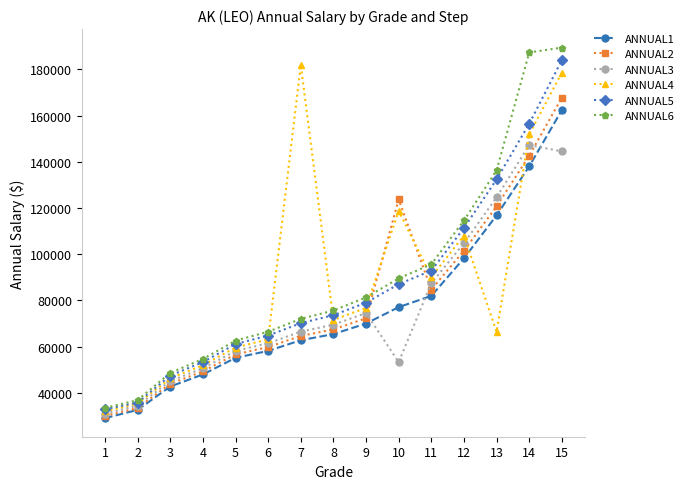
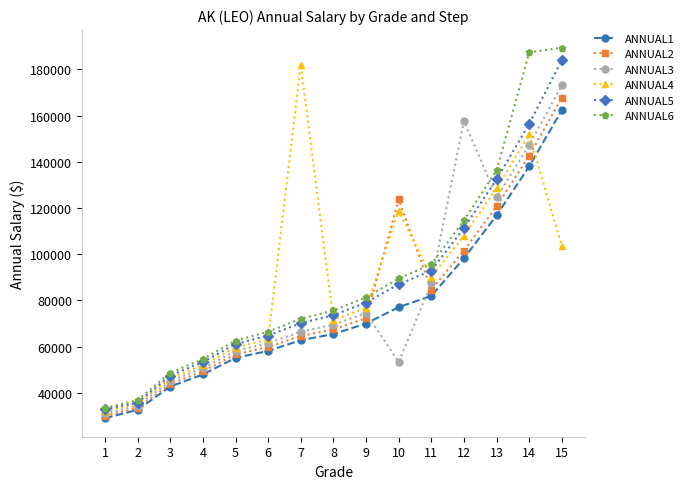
  {
    "ANNUAL2": {
      "3": 44000,
      "4": 49000,
      "5": 57000,
      "6": 60000,
      "7": 65000,
      "8": 67000,
      "9": 72000,
      "10": 124000,
      "11": 85000,
      "12": 102000,
      "13": 121000,
      "14": 143000,
      "15": 168000
    },
    "ANNUAL3": {
      "3": 45000,
      "4": 51000,
      "5": 58000,
      "6": 61000,
      "7": 66000,
      "8": 70000,
      "9": 75000,
      "10": 53000,
      "11": 87000,
-     "12": 105000,
+     "12": 158000,
      "13": 125000,
      "14": 147000,
-     "15": 145000
+     "15": 173000
    },
    "ANNUAL4": {
      "3": 46000,
      "4": 52000,
      "5": 60000,
      "6": 63000,
      "7": 182000,
      "8": 72000,
      "9": 77000,
      "10": 119000,
      "11": 90000,
      "12": 108000,
-     "13": 66000,
+     "13": 128000,
      "14": 152000,
-     "15": 179000
+     "15": 104000
    },
    "ANNUAL6": {
      "3": 49000,
      "4": 55000,
      "5": 63000,
      "6": 66000,
      "7": 72000,
      "8": 76000,
      "9": 81000,
      "10": 90000,
      "11": 96000,
      "12": 115000,
      "13": 136000,
      "14": 187000,
      "15": 189000
    }
  }
